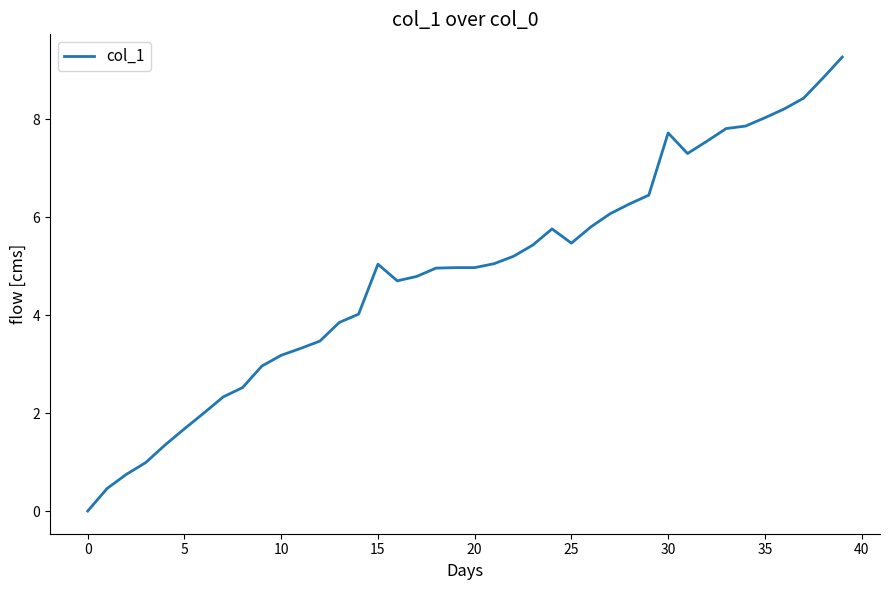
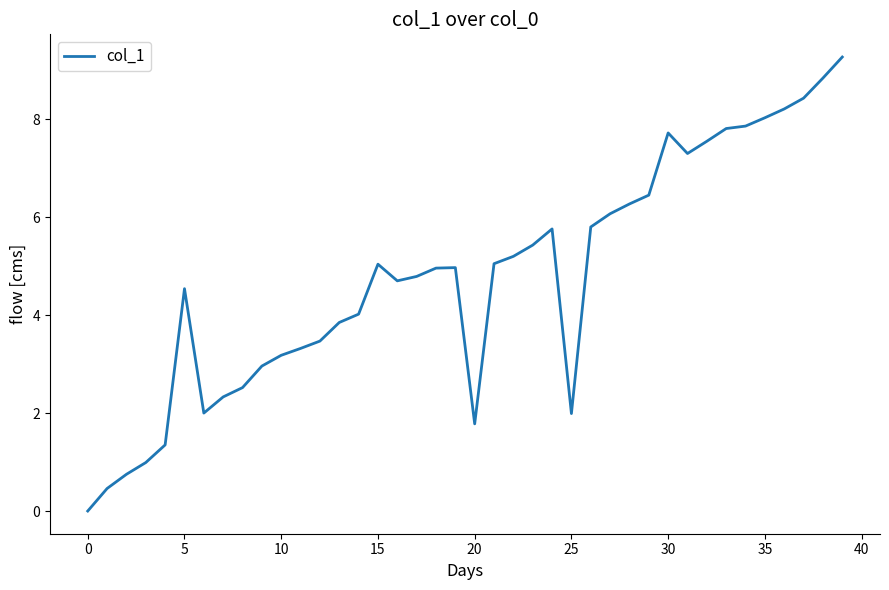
  {
    "0": 0.0,
-   "5": 1.7,
+   "5": 4.5,
    "10": 3.2,
    "15": 5.0,
-   "20": 5.0,
-   "25": 5.5,
+   "20": 1.8,
+   "25": 2.0,
    "30": 7.7,
    "35": 8.0
  }
